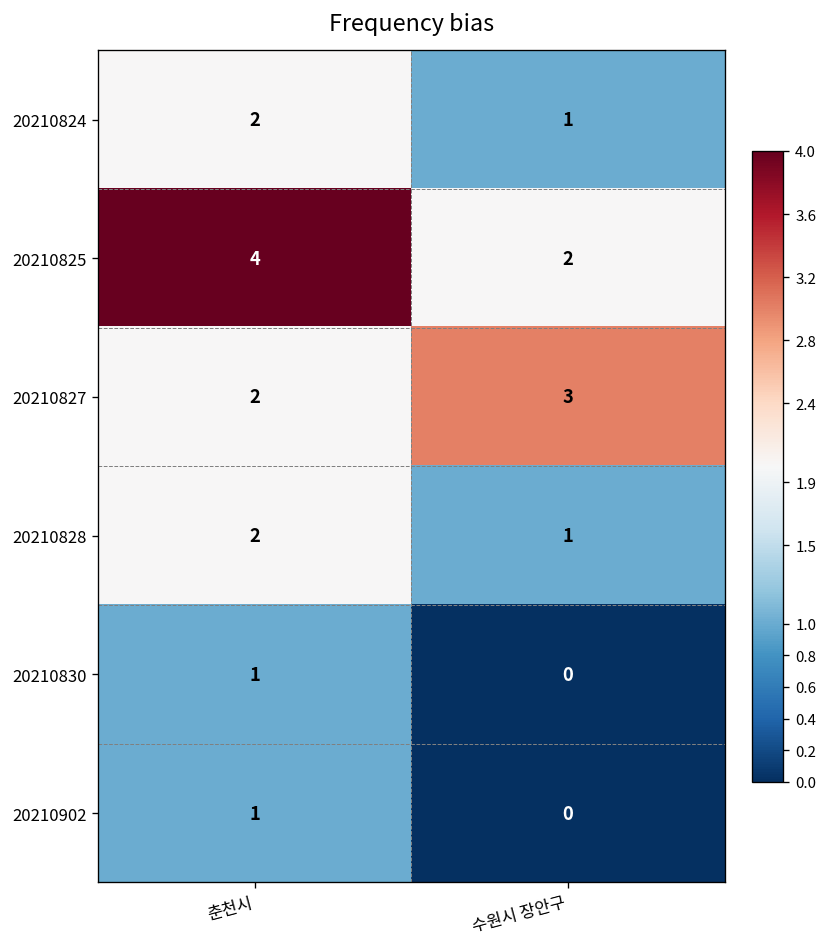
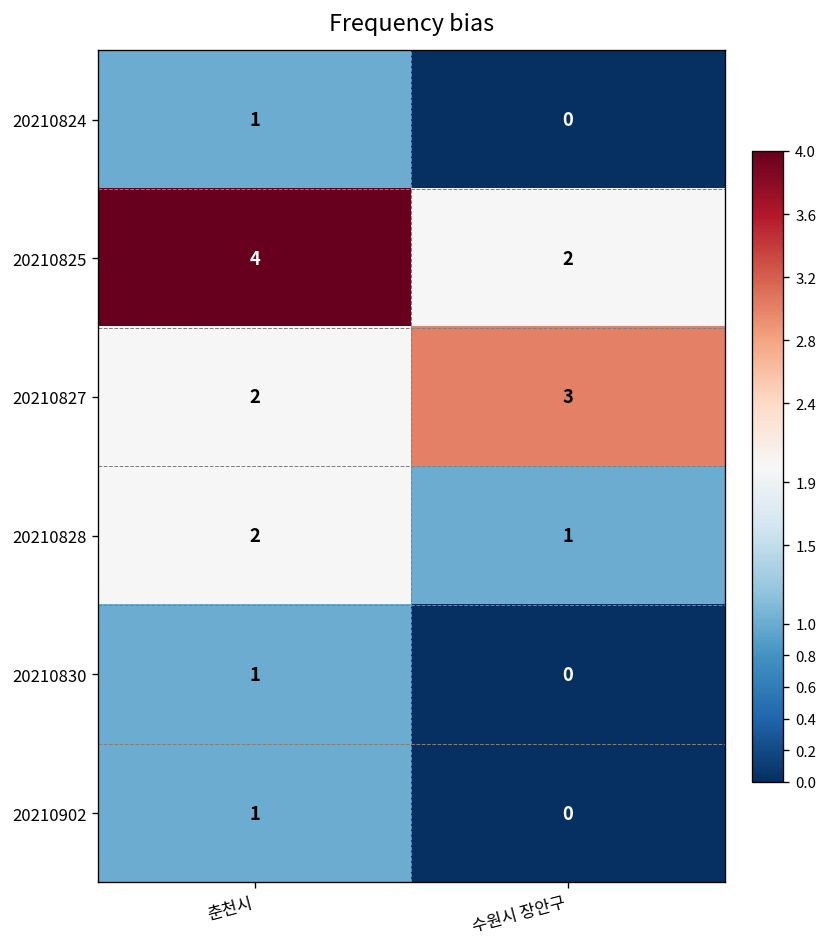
  {
    "20210824": {
-     "춘천시": 2,
-     "수원시 장안구": 1
+     "춘천시": 1,
+     "수원시 장안구": 0
    },
    "20210825": {
      "춘천시": 4,
      "수원시 장안구": 2
    },
    "20210827": {
      "춘천시": 2,
      "수원시 장안구": 3
    },
    "20210828": {
      "춘천시": 2,
      "수원시 장안구": 1
    },
    "20210830": {
      "춘천시": 1,
      "수원시 장안구": 0
    },
    "20210902": {
      "춘천시": 1,
      "수원시 장안구": 0
    }
  }
